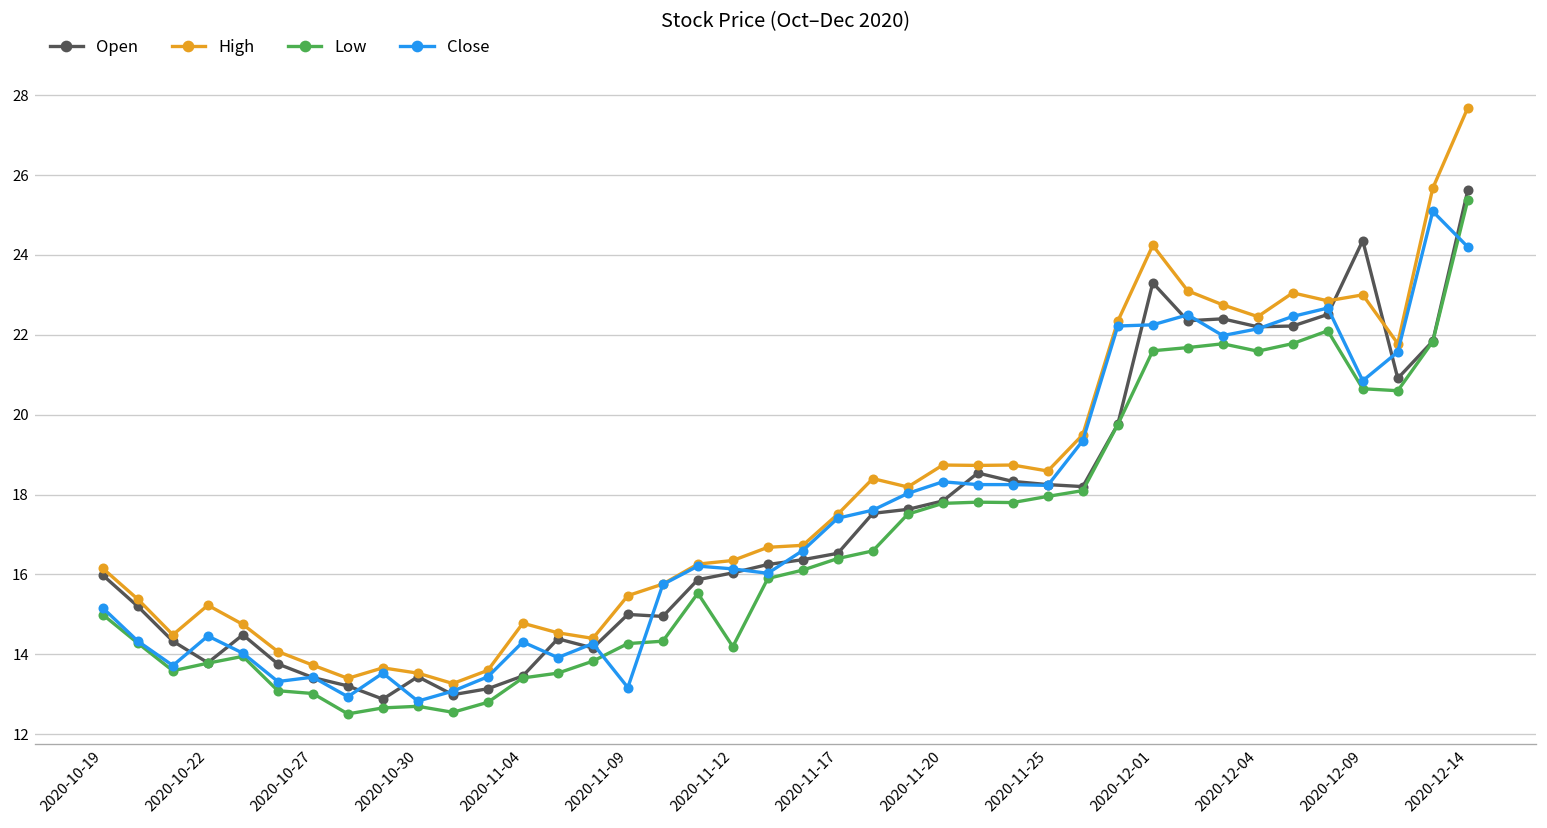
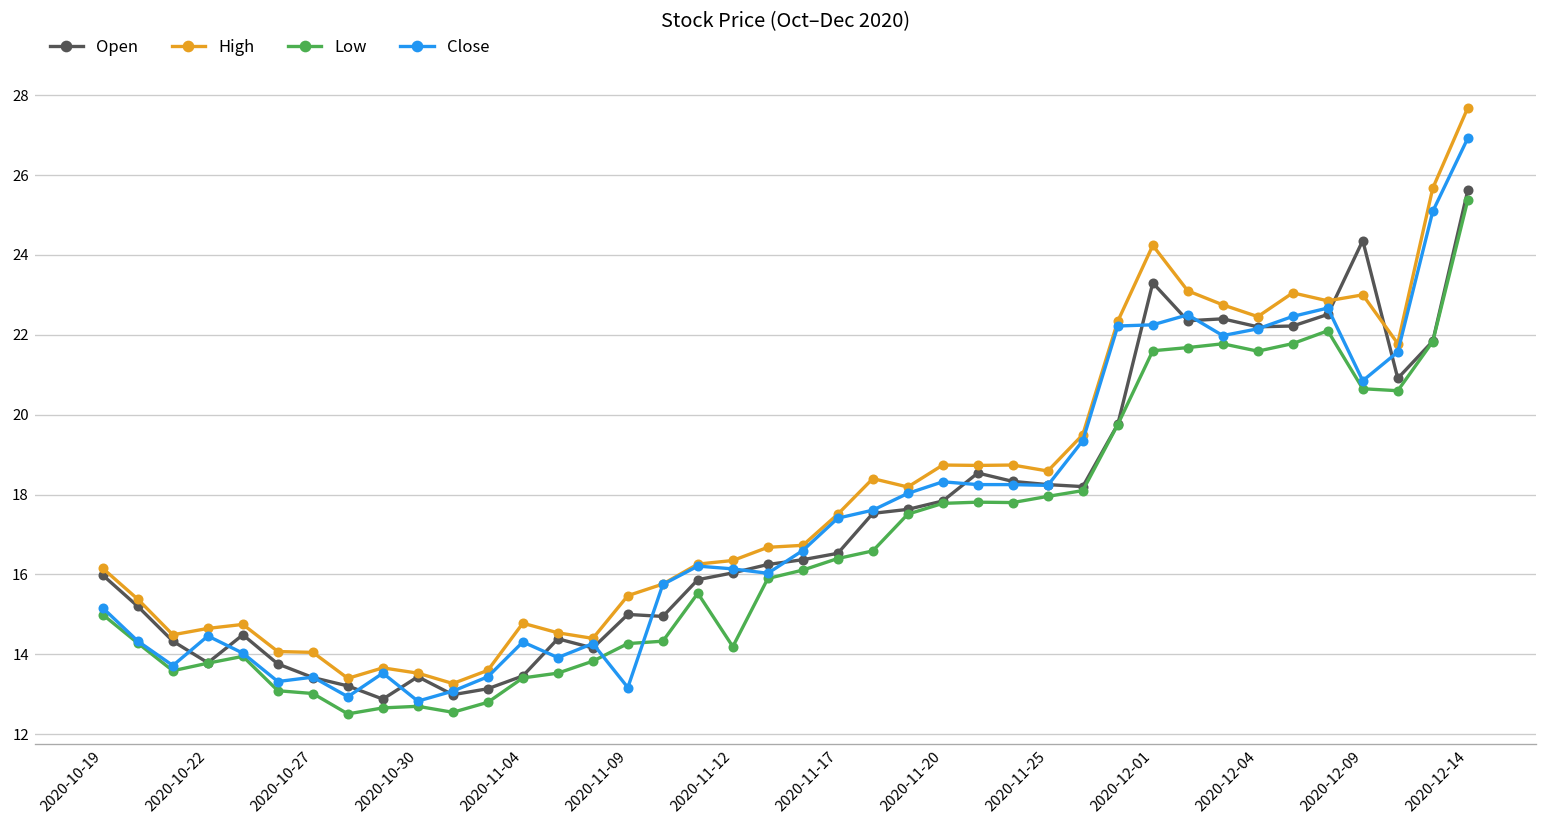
  {
    "Open": {
      "2020-10-19": 16.0,
      "2020-10-30": 13.4,
      "2020-11-09": 15.0,
      "2020-11-12": 16.0,
      "2020-11-17": 16.5,
      "2020-12-01": 23.3,
      "2020-12-09": 24.4,
      "2020-12-14": 25.6
    },
    "High": {
      "2020-10-19": 16.2,
-     "2020-10-22": 15.2,
-     "2020-10-27": 13.7,
+     "2020-10-22": 14.7,
+     "2020-10-27": 14.1,
      "2020-10-30": 13.5,
      "2020-11-04": 14.8,
      "2020-11-09": 15.5,
      "2020-11-12": 16.4,
      "2020-11-17": 17.5,
      "2020-11-20": 18.7,
      "2020-11-25": 18.6,
      "2020-12-01": 24.2,
      "2020-12-04": 22.5,
      "2020-12-09": 23.0,
      "2020-12-14": 27.7
    },
    "Low": {
      "2020-10-19": 15.0,
      "2020-10-27": 13.0,
      "2020-10-30": 12.7,
      "2020-11-09": 14.3,
      "2020-11-12": 14.2,
      "2020-11-17": 16.4,
      "2020-11-25": 18.0,
      "2020-12-01": 21.6,
      "2020-12-04": 21.6,
      "2020-12-09": 20.7,
      "2020-12-14": 25.4
    },
    "Close": {
      "2020-10-19": 15.2,
      "2020-10-22": 14.5,
      "2020-10-30": 12.8,
      "2020-11-04": 14.3,
      "2020-11-09": 13.2,
      "2020-11-12": 16.1,
      "2020-11-17": 17.4,
      "2020-11-20": 18.3,
      "2020-12-01": 22.3,
      "2020-12-09": 20.9,
-     "2020-12-14": 24.2
+     "2020-12-14": 26.9
    }
  }
